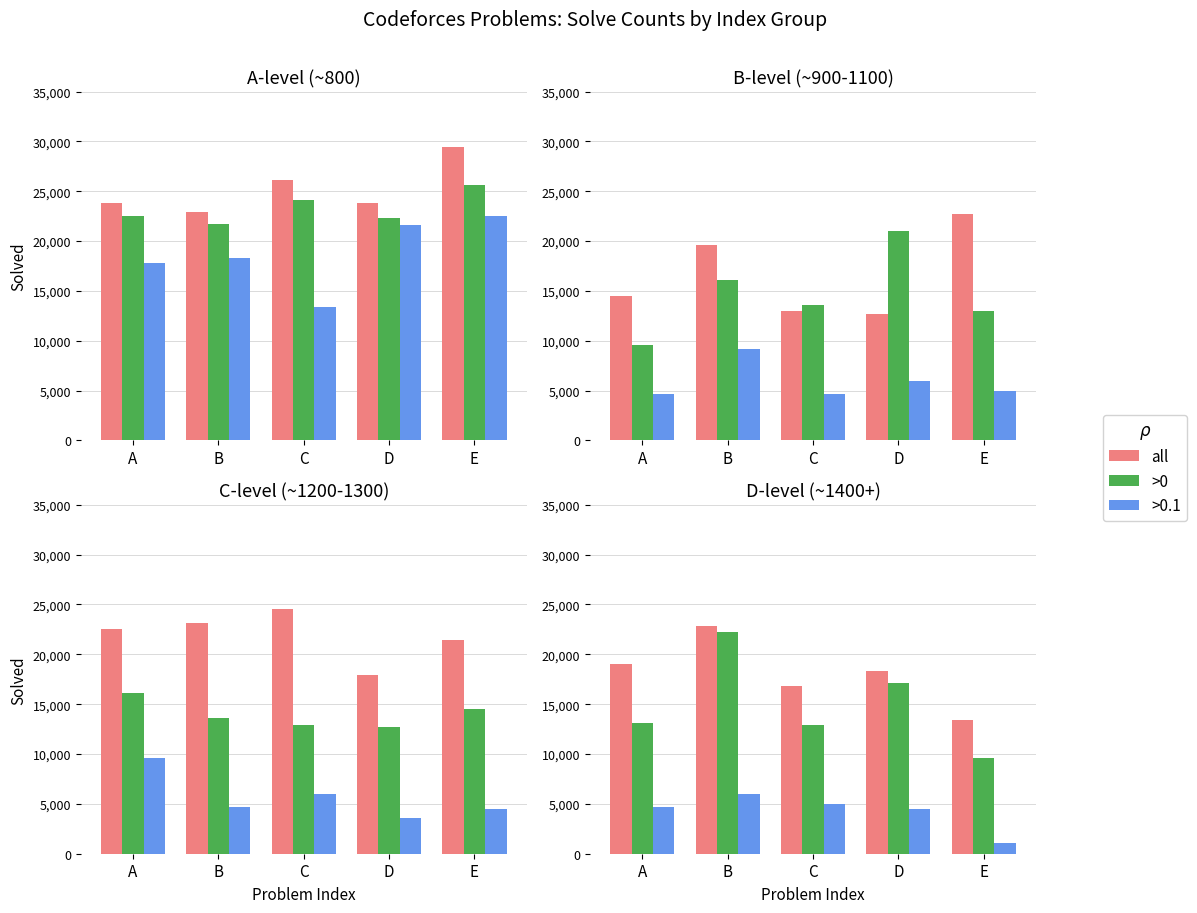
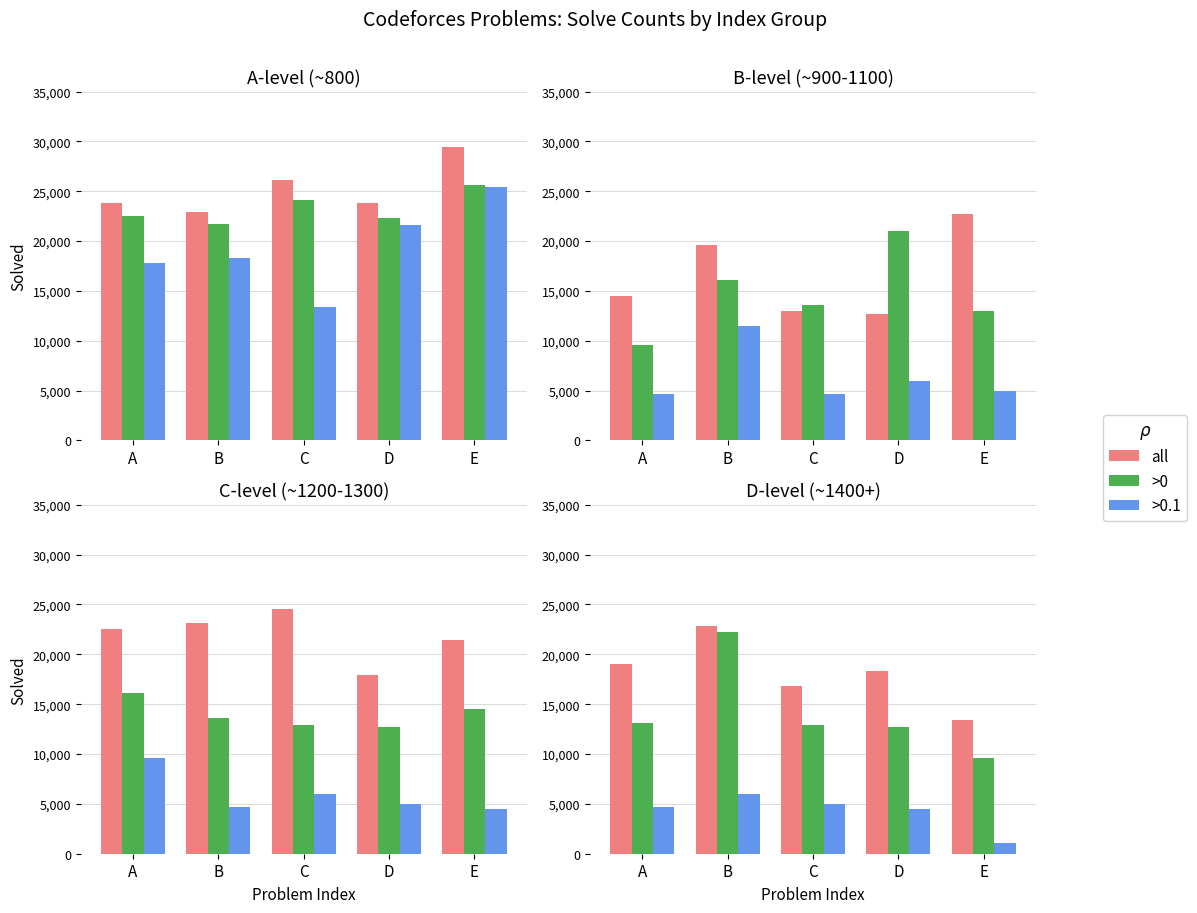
  {
    "A-level (~800)": {
      "all": {
        "A": "24,000",
        "B": "23,000",
        "C": "26,000",
        "D": "24,000",
        "E": "29,000"
      },
      ">0": {
        "A": "23,000",
        "B": "22,000",
        "C": "24,000",
        "D": "22,000",
        "E": "26,000"
      },
      ">0.1": {
        "A": "18,000",
        "B": "18,000",
        "C": "13,000",
        "D": "22,000",
-       "E": "23,000"
+       "E": "25,000"
      }
    },
    "B-level (~900-1100)": {
      "all": {
        "A": "15,000",
        "B": "20,000",
        "C": "13,000",
        "D": "13,000",
        "E": "23,000"
      },
      ">0": {
        "A": "10,000",
        "B": "16,000",
        "C": "14,000",
        "D": "21,000",
        "E": "13,000"
      },
      ">0.1": {
        "A": "5,000",
-       "B": "9,000",
+       "B": "12,000",
        "C": "5,000",
        "D": "6,000",
        "E": "5,000"
      }
    },
    "C-level (~1200-1300)": {
      "all": {
        "A": "23,000",
        "B": "23,000",
        "C": "24,000",
        "D": "18,000",
        "E": "21,000"
      },
      ">0": {
        "A": "16,000",
        "B": "14,000",
        "C": "13,000",
        "D": "13,000",
        "E": "15,000"
      },
      ">0.1": {
        "A": "10,000",
        "B": "5,000",
        "C": "6,000",
-       "D": "4,000",
+       "D": "5,000",
        "E": "5,000"
      }
    },
    "D-level (~1400+)": {
      "all": {
        "A": "19,000",
        "B": "23,000",
        "C": "17,000",
        "D": "18,000",
        "E": "13,000"
      },
      ">0": {
        "A": "13,000",
        "B": "22,000",
        "C": "13,000",
-       "D": "17,000",
+       "D": "13,000",
        "E": "10,000"
      },
      ">0.1": {
        "A": "5,000",
        "B": "6,000",
        "C": "5,000",
        "D": "5,000",
        "E": "1,000"
      }
    }
  }
